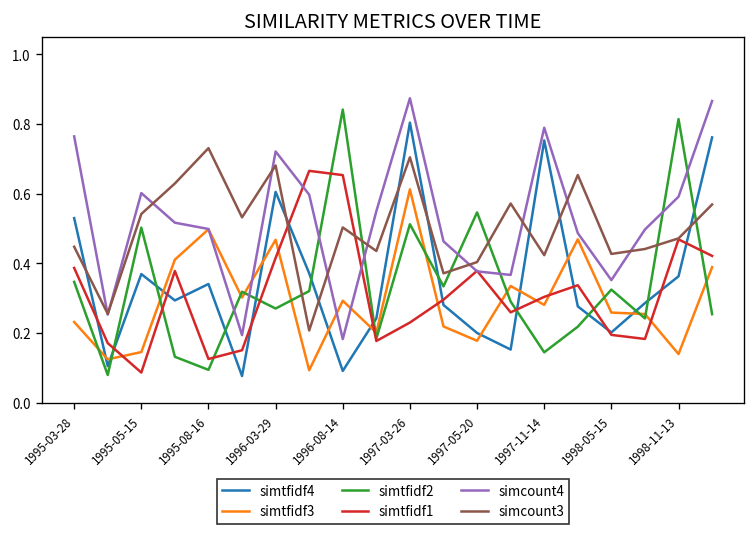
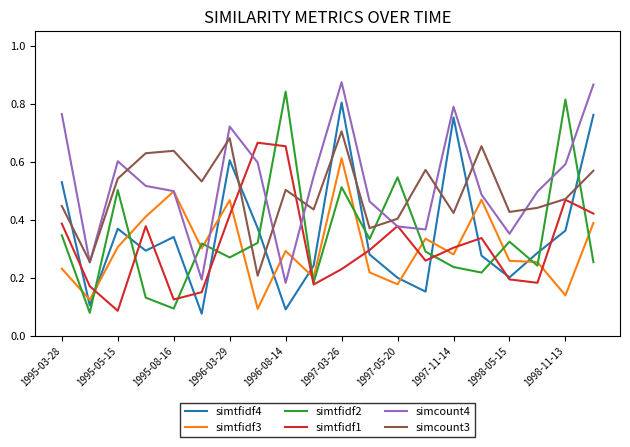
  {
    "simtfidf4": {
      "1995-03-28": 0.53,
      "1995-05-15": 0.37,
      "1995-08-16": 0.34,
      "1996-03-29": 0.60,
      "1996-08-14": 0.09,
      "1997-03-26": 0.80,
      "1997-05-20": 0.20,
      "1997-11-14": 0.75,
      "1998-11-13": 0.36
    },
    "simtfidf3": {
      "1995-03-28": 0.23,
-     "1995-05-15": 0.15,
+     "1995-05-15": 0.31,
      "1996-03-29": 0.47,
      "1996-08-14": 0.29,
      "1997-03-26": 0.61,
      "1997-05-20": 0.18,
      "1997-11-14": 0.28,
      "1998-05-15": 0.26,
      "1998-11-13": 0.14
    },
    "simtfidf2": {
      "1995-03-28": 0.35,
      "1995-05-15": 0.50,
      "1995-08-16": 0.09,
      "1996-03-29": 0.27,
      "1996-08-14": 0.84,
      "1997-03-26": 0.51,
      "1997-05-20": 0.55,
-     "1997-11-14": 0.14,
+     "1997-11-14": 0.24,
      "1998-05-15": 0.32,
      "1998-11-13": 0.81
    },
    "simtfidf1": {
      "1995-03-28": 0.39,
      "1995-05-15": 0.09,
      "1995-08-16": 0.13,
      "1996-03-29": 0.42,
      "1996-08-14": 0.65,
      "1997-03-26": 0.23,
      "1997-11-14": 0.30
    },
    "simcount4": {
      "1995-03-28": 0.76,
      "1995-05-15": 0.60,
      "1996-03-29": 0.72,
      "1996-08-14": 0.18,
      "1997-03-26": 0.87,
      "1997-11-14": 0.79,
      "1998-05-15": 0.35,
      "1998-11-13": 0.59
    },
    "simcount3": {
      "1995-03-28": 0.45,
      "1995-05-15": 0.54,
-     "1995-08-16": 0.73,
+     "1995-08-16": 0.64,
      "1996-03-29": 0.68,
      "1996-08-14": 0.50,
      "1997-03-26": 0.70,
      "1997-05-20": 0.40,
      "1997-11-14": 0.42,
      "1998-05-15": 0.43
    }
  }
